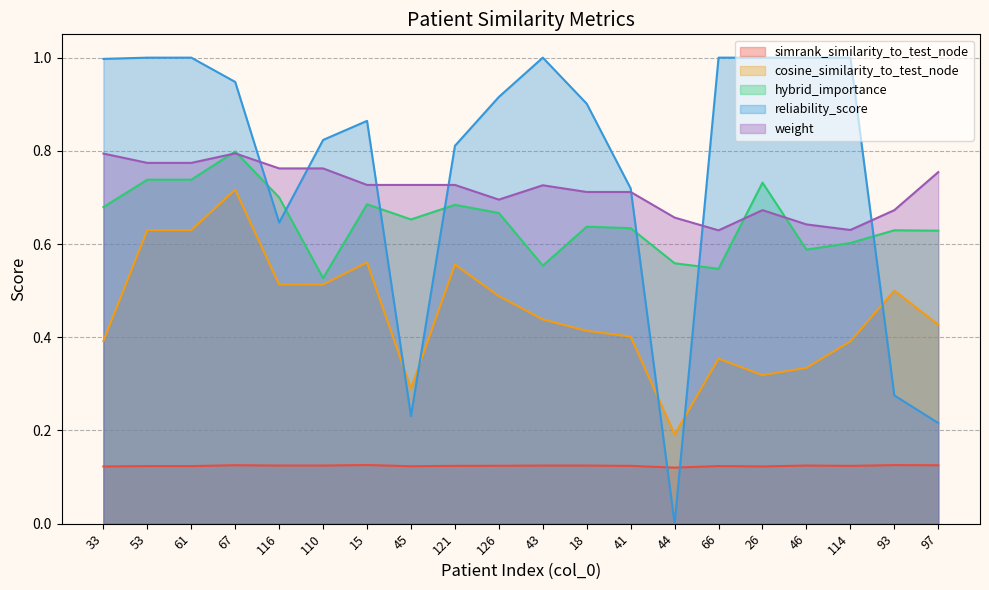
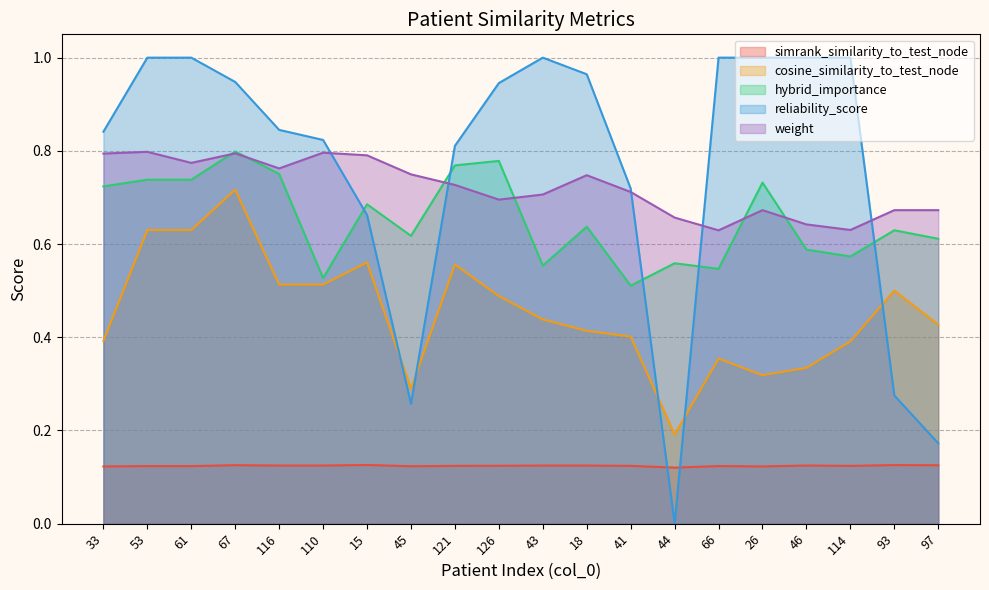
  {
    "hybrid_importance": {
-     "33": 0.68,
+     "33": 0.72,
      "53": 0.74,
      "61": 0.74,
-     "116": 0.70,
+     "116": 0.75,
      "110": 0.53,
      "15": 0.69,
-     "45": 0.65,
-     "121": 0.68,
-     "126": 0.67,
+     "45": 0.62,
+     "121": 0.77,
+     "126": 0.78,
      "43": 0.55,
      "18": 0.64,
-     "41": 0.63,
+     "41": 0.51,
      "44": 0.56,
      "66": 0.55,
      "26": 0.73,
      "46": 0.59,
-     "114": 0.60,
+     "114": 0.57,
      "93": 0.63,
-     "97": 0.63
+     "97": 0.61
    },
    "reliability_score": {
-     "33": 1.00,
+     "33": 0.84,
      "53": 1.00,
      "61": 1.00,
      "67": 0.95,
-     "116": 0.65,
+     "116": 0.84,
      "110": 0.82,
-     "15": 0.86,
-     "45": 0.23,
+     "15": 0.66,
+     "45": 0.26,
      "121": 0.81,
-     "126": 0.92,
+     "126": 0.95,
      "43": 1.00,
-     "18": 0.90,
+     "18": 0.96,
      "41": 0.72,
      "44": 0.00,
      "66": 1.00,
      "93": 0.28,
-     "97": 0.22
+     "97": 0.17
    },
    "weight": {
      "33": 0.79,
-     "53": 0.77,
+     "53": 0.80,
      "61": 0.77,
      "116": 0.76,
-     "110": 0.76,
-     "15": 0.73,
-     "45": 0.73,
+     "110": 0.80,
+     "15": 0.79,
+     "45": 0.75,
      "121": 0.73,
      "126": 0.70,
-     "43": 0.73,
-     "18": 0.71,
+     "43": 0.71,
+     "18": 0.75,
      "41": 0.71,
      "44": 0.66,
      "66": 0.63,
      "26": 0.67,
      "46": 0.64,
      "114": 0.63,
      "93": 0.67,
-     "97": 0.75
+     "97": 0.67
    }
  }
